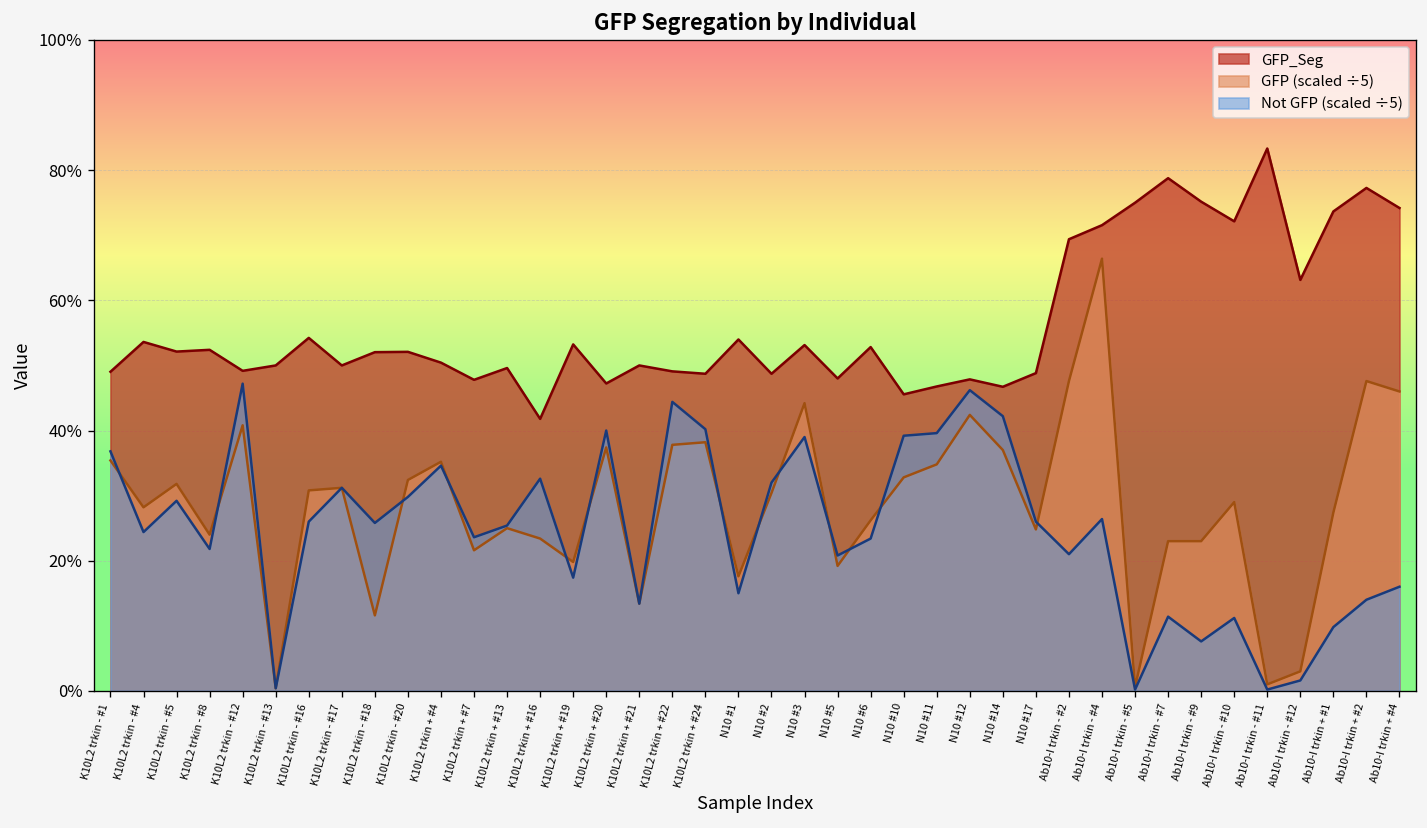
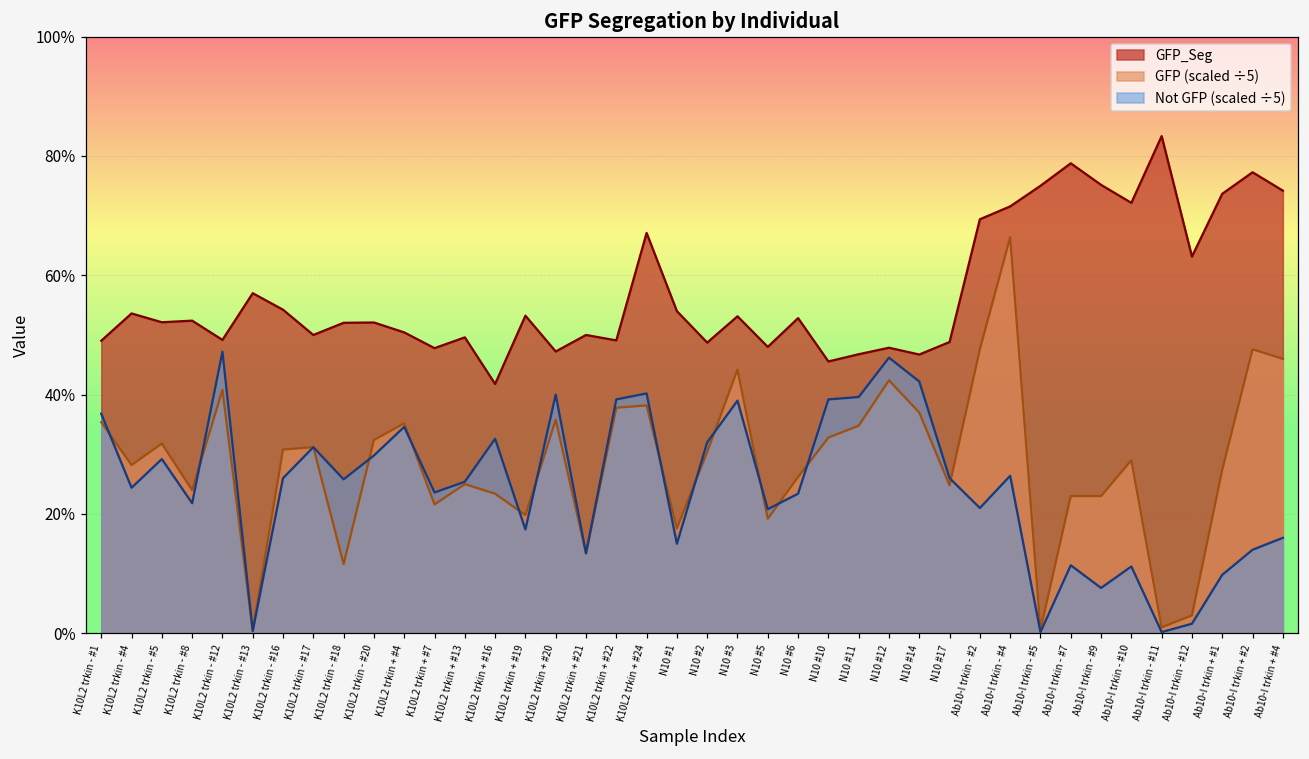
  {
    "GFP_Seg": {
      "K10L2 trkin - #1": "49%",
      "K10L2 trkin - #4": "54%",
      "K10L2 trkin - #5": "52%",
      "K10L2 trkin - #8": "52%",
      "K10L2 trkin - #12": "49%",
-     "K10L2 trkin - #13": "50%",
+     "K10L2 trkin - #13": "57%",
      "K10L2 trkin - #16": "54%",
      "K10L2 trkin - #17": "50%",
      "K10L2 trkin - #18": "52%",
      "K10L2 trkin - #20": "52%",
      "K10L2 trkin + #4": "50%",
      "K10L2 trkin + #7": "48%",
      "K10L2 trkin + #13": "50%",
      "K10L2 trkin + #16": "42%",
      "K10L2 trkin + #19": "53%",
      "K10L2 trkin + #20": "47%",
      "K10L2 trkin + #21": "50%",
      "K10L2 trkin + #22": "49%",
-     "K10L2 trkin + #24": "49%",
+     "K10L2 trkin + #24": "67%",
      "N10 #1": "54%",
      "N10 #2": "49%",
      "N10 #3": "53%",
      "N10 #5": "48%",
      "N10 #6": "53%",
      "N10 #10": "46%",
      "N10 #11": "47%",
      "N10 #12": "48%",
      "N10 #14": "47%",
      "N10 #17": "49%",
      "Ab10-I trkin - #2": "69%",
      "Ab10-I trkin - #4": "72%",
      "Ab10-I trkin - #5": "75%",
      "Ab10-I trkin - #7": "79%",
      "Ab10-I trkin - #9": "75%",
      "Ab10-I trkin - #10": "72%",
      "Ab10-I trkin - #11": "83%",
      "Ab10-I trkin - #12": "63%",
      "Ab10-I trkin + #1": "74%",
      "Ab10-I trkin + #2": "77%",
      "Ab10-I trkin + #4": "74%"
    },
    "GFP (scaled ÷5)": {
      "K10L2 trkin - #1": "35%",
      "K10L2 trkin - #4": "28%",
      "K10L2 trkin - #5": "32%",
      "K10L2 trkin - #8": "24%",
      "K10L2 trkin - #12": "41%",
      "K10L2 trkin - #16": "31%",
      "K10L2 trkin - #18": "12%",
      "K10L2 trkin - #20": "32%",
      "K10L2 trkin + #4": "35%",
      "K10L2 trkin + #7": "22%",
      "K10L2 trkin + #16": "23%",
      "K10L2 trkin + #19": "20%",
-     "K10L2 trkin + #20": "37%",
+     "K10L2 trkin + #20": "36%",
      "K10L2 trkin + #22": "38%",
      "K10L2 trkin + #24": "38%",
      "N10 #1": "18%",
      "N10 #2": "30%",
      "N10 #3": "44%",
      "N10 #5": "19%",
      "N10 #6": "26%",
      "N10 #10": "33%",
      "N10 #11": "35%",
      "N10 #12": "42%",
      "N10 #14": "37%",
      "N10 #17": "25%",
      "Ab10-I trkin - #2": "48%",
      "Ab10-I trkin - #4": "66%",
      "Ab10-I trkin - #7": "23%",
      "Ab10-I trkin - #9": "23%",
      "Ab10-I trkin - #10": "29%",
      "Ab10-I trkin - #11": "1%",
      "Ab10-I trkin - #12": "3%",
      "Ab10-I trkin + #1": "27%",
      "Ab10-I trkin + #2": "48%",
      "Ab10-I trkin + #4": "46%"
    },
    "Not GFP (scaled ÷5)": {
      "K10L2 trkin - #1": "37%",
      "K10L2 trkin - #4": "24%",
      "K10L2 trkin - #5": "29%",
      "K10L2 trkin - #8": "22%",
      "K10L2 trkin - #12": "47%",
      "K10L2 trkin - #16": "26%",
      "K10L2 trkin - #18": "26%",
      "K10L2 trkin - #20": "30%",
      "K10L2 trkin + #4": "35%",
      "K10L2 trkin + #7": "24%",
      "K10L2 trkin + #16": "33%",
      "K10L2 trkin + #19": "17%",
      "K10L2 trkin + #20": "40%",
-     "K10L2 trkin + #22": "44%",
+     "K10L2 trkin + #22": "39%",
      "K10L2 trkin + #24": "40%",
      "N10 #1": "15%",
      "N10 #2": "32%",
      "N10 #3": "39%",
      "N10 #5": "21%",
      "N10 #6": "23%",
      "N10 #10": "39%",
      "N10 #11": "40%",
      "N10 #12": "46%",
      "N10 #14": "42%",
      "N10 #17": "26%",
      "Ab10-I trkin - #2": "21%",
      "Ab10-I trkin - #4": "26%",
      "Ab10-I trkin - #7": "11%",
      "Ab10-I trkin - #9": "8%",
      "Ab10-I trkin - #10": "11%",
      "Ab10-I trkin - #11": "0%",
      "Ab10-I trkin - #12": "2%",
      "Ab10-I trkin + #1": "10%",
      "Ab10-I trkin + #2": "14%",
      "Ab10-I trkin + #4": "16%"
    }
  }
